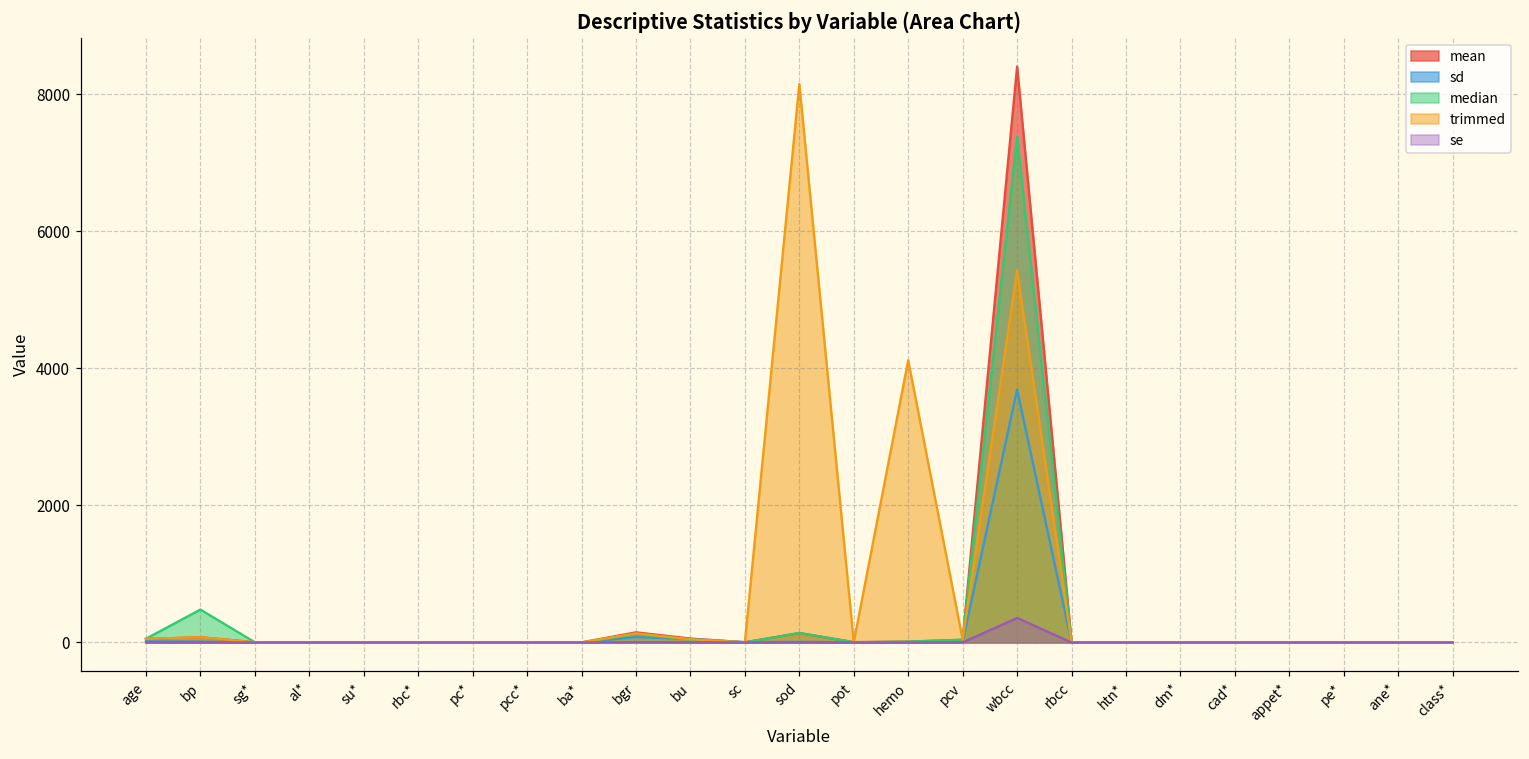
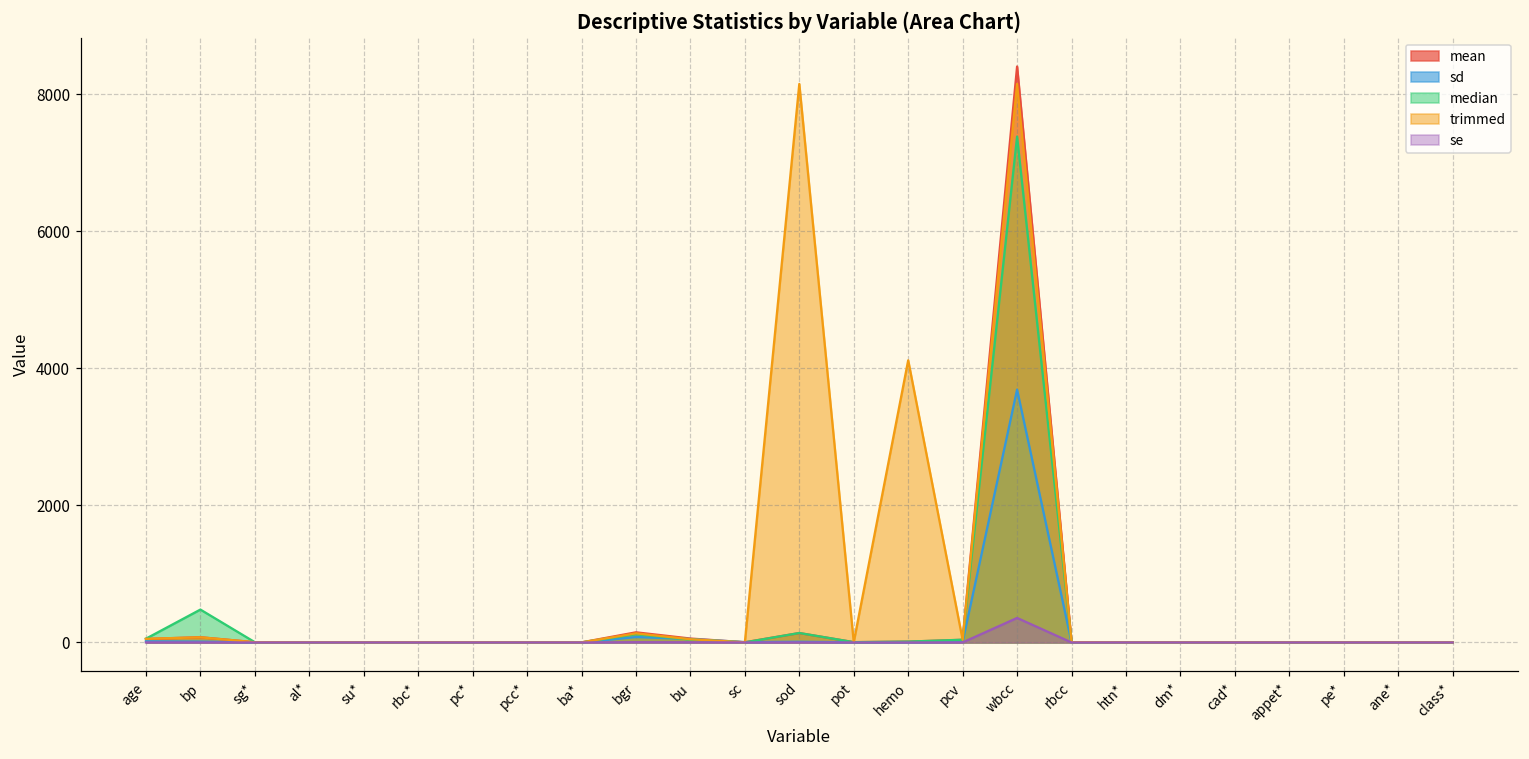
  {
    "mean": {
      "wbcc": 8400
    },
    "sd": {
      "bgr": 100,
      "wbcc": 3700
    },
    "median": {
      "bp": 500,
      "wbcc": 7400
    },
    "trimmed": {
      "sod": 8200,
      "hemo": 4100,
-     "wbcc": 5400
+     "wbcc": 8200
    },
    "se": {
      "bgr": 0,
      "wbcc": 400
    }
  }
